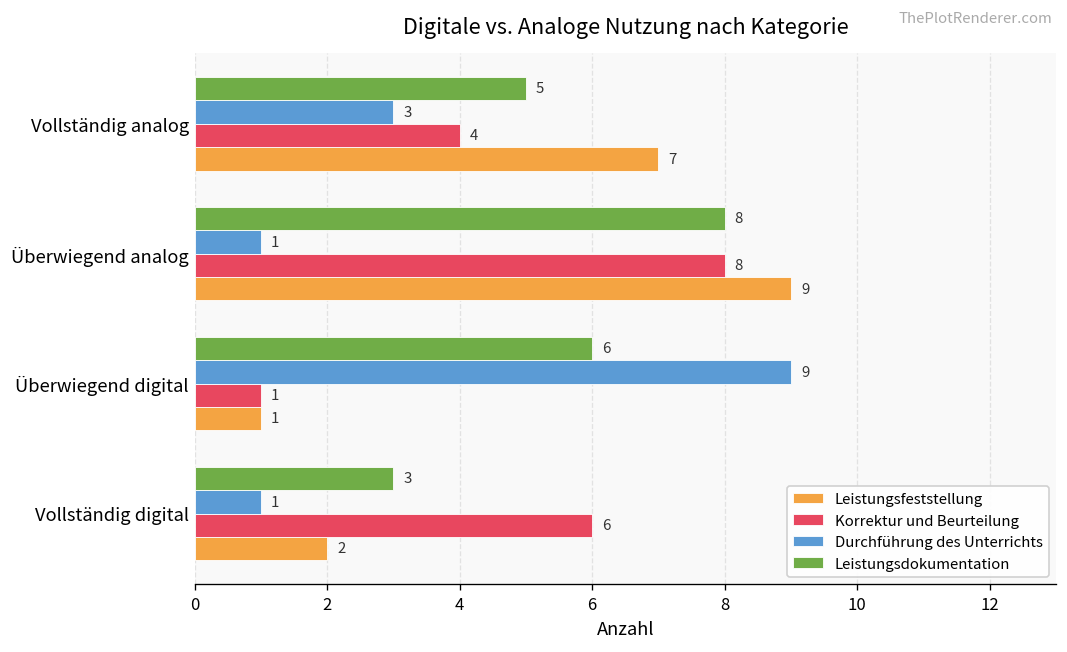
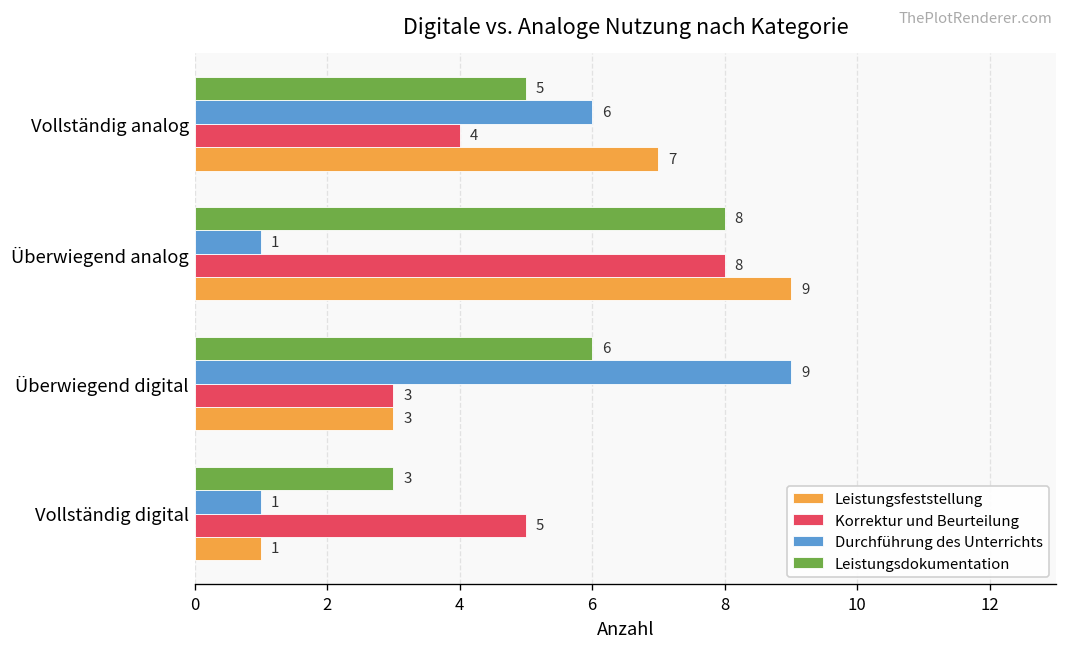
  {
    "Leistungsfeststellung": {
      "Vollständig analog": 7,
      "Überwiegend analog": 9,
-     "Überwiegend digital": 1,
-     "Vollständig digital": 2
+     "Überwiegend digital": 3,
+     "Vollständig digital": 1
    },
    "Korrektur und Beurteilung": {
      "Vollständig analog": 4,
      "Überwiegend analog": 8,
-     "Überwiegend digital": 1,
-     "Vollständig digital": 6
+     "Überwiegend digital": 3,
+     "Vollständig digital": 5
    },
    "Durchführung des Unterrichts": {
-     "Vollständig analog": 3,
+     "Vollständig analog": 6,
      "Überwiegend analog": 1,
      "Überwiegend digital": 9,
      "Vollständig digital": 1
    },
    "Leistungsdokumentation": {
      "Vollständig analog": 5,
      "Überwiegend analog": 8,
      "Überwiegend digital": 6,
      "Vollständig digital": 3
    }
  }
